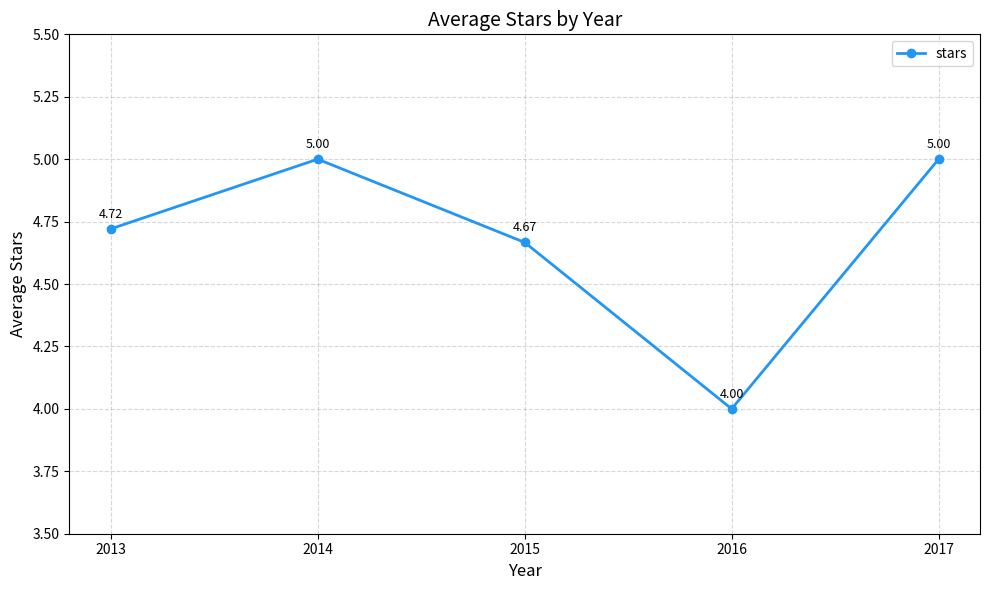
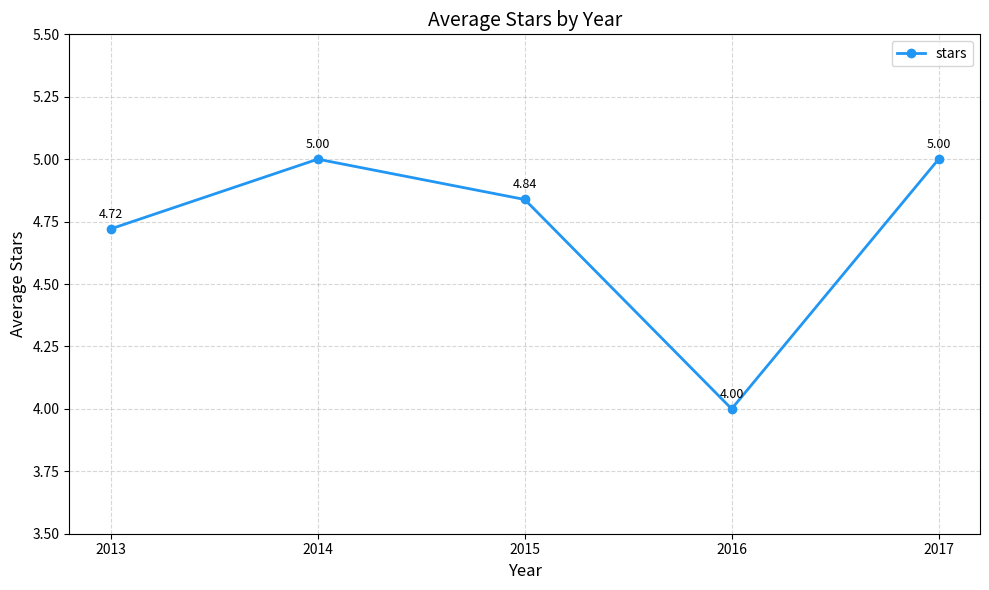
  {
    "2013": 4.72,
    "2014": 5.00,
-   "2015": 4.67,
+   "2015": 4.84,
    "2016": 4.00,
    "2017": 5.00
  }
